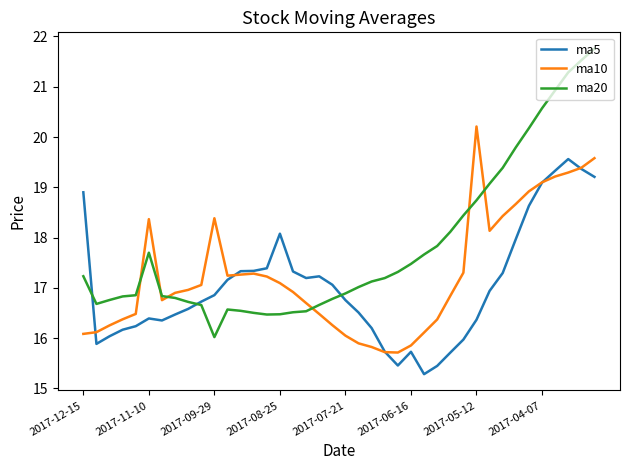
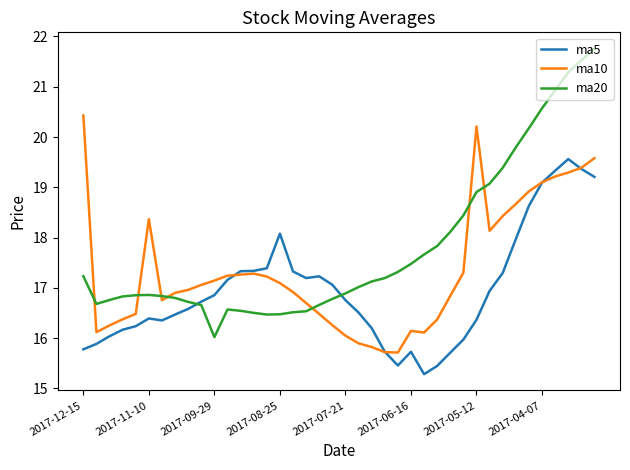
  {
    "ma5": {
-     "2017-12-15": 18.9,
+     "2017-12-15": 15.8,
      "2017-11-10": 16.4,
      "2017-09-29": 16.9,
      "2017-08-25": 18.1,
      "2017-07-21": 16.8,
      "2017-06-16": 15.7,
      "2017-05-12": 16.4
    },
    "ma10": {
-     "2017-12-15": 16.1,
+     "2017-12-15": 20.4,
      "2017-11-10": 18.4,
-     "2017-09-29": 18.4,
+     "2017-09-29": 17.1,
      "2017-08-25": 17.1,
      "2017-07-21": 16.1,
-     "2017-06-16": 15.9,
+     "2017-06-16": 16.1,
      "2017-05-12": 20.2
    },
    "ma20": {
      "2017-12-15": 17.2,
-     "2017-11-10": 17.7,
+     "2017-11-10": 16.9,
      "2017-09-29": 16.0,
      "2017-08-25": 16.5,
      "2017-07-21": 16.9,
      "2017-06-16": 17.5,
-     "2017-05-12": 18.7,
+     "2017-05-12": 18.9,
      "2017-04-07": 20.6
    }
  }
